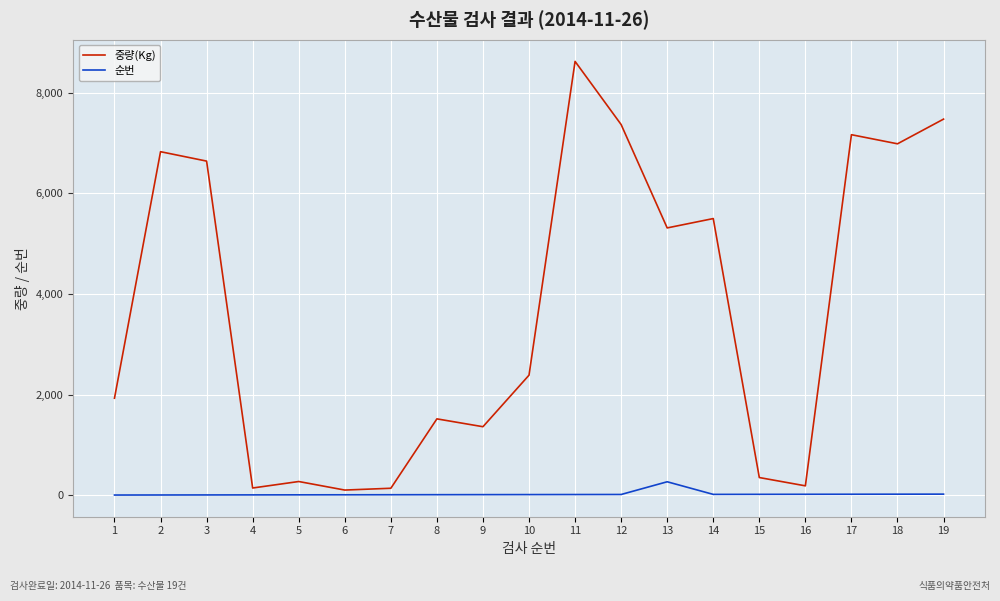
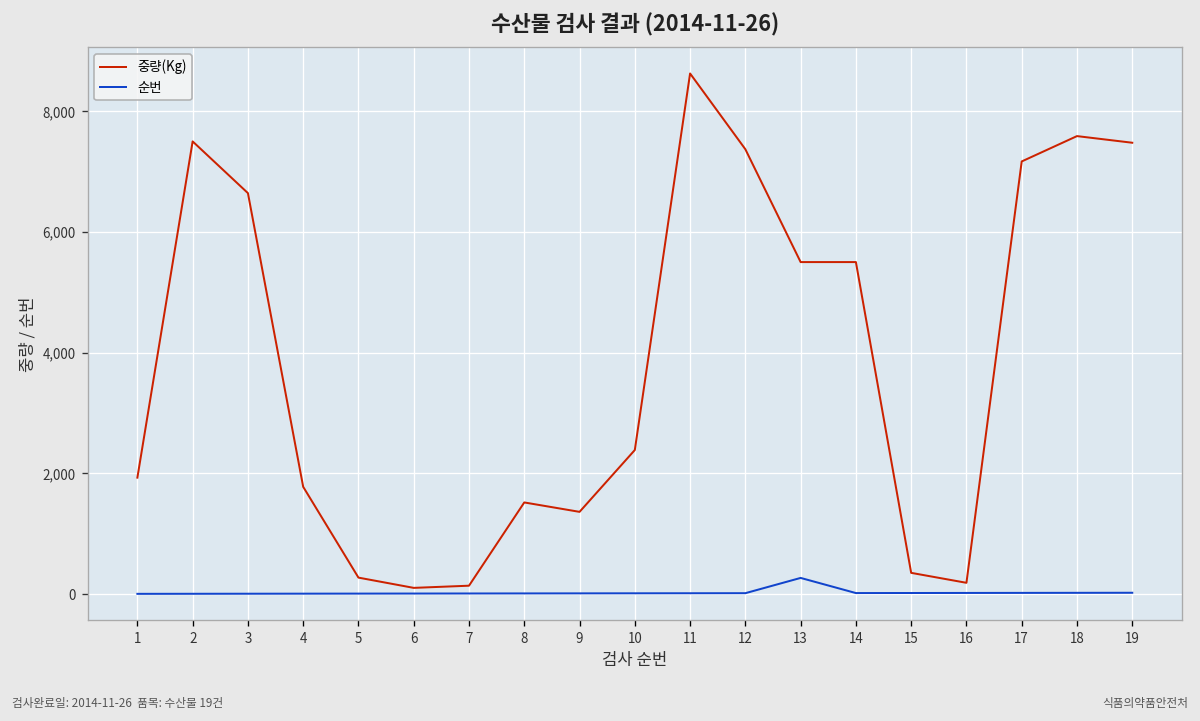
  {
    "중량(Kg)": {
      "1": "1,900",
-     "2": "6,800",
+     "2": "7,500",
      "3": "6,600",
-     "4": "100",
+     "4": "1,800",
      "5": "300",
      "6": "100",
      "7": "100",
      "8": "1,500",
      "9": "1,400",
      "10": "2,400",
      "11": "8,600",
      "12": "7,400",
-     "13": "5,300",
+     "13": "5,500",
      "14": "5,500",
      "15": "300",
      "16": "200",
      "17": "7,200",
-     "18": "7,000",
+     "18": "7,600",
      "19": "7,500"
    },
    "순번": {
      "1": "0",
      "2": "0",
      "3": "0",
      "4": "0",
      "5": "0",
      "6": "0",
      "7": "0",
      "8": "0",
      "9": "0",
      "10": "0",
      "11": "0",
      "12": "0",
      "13": "300",
      "14": "0",
      "15": "0",
      "16": "0",
      "17": "0",
      "18": "0",
      "19": "0"
    }
  }
